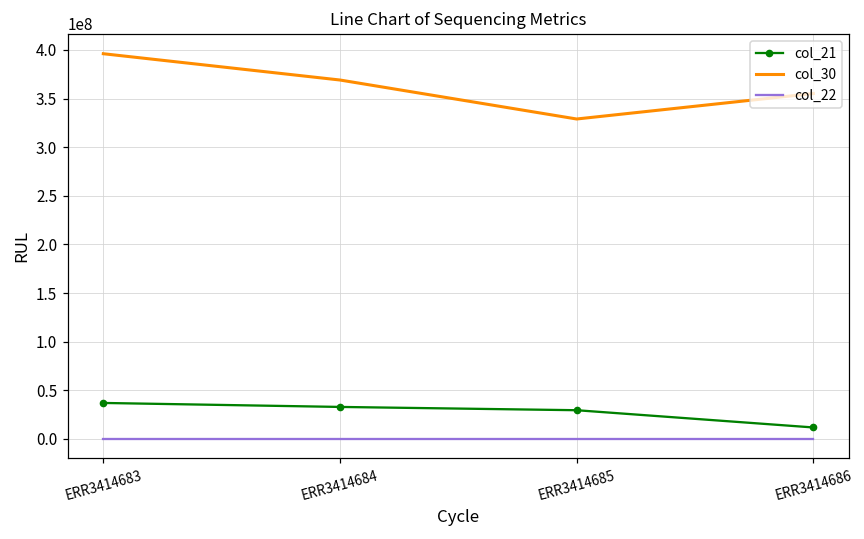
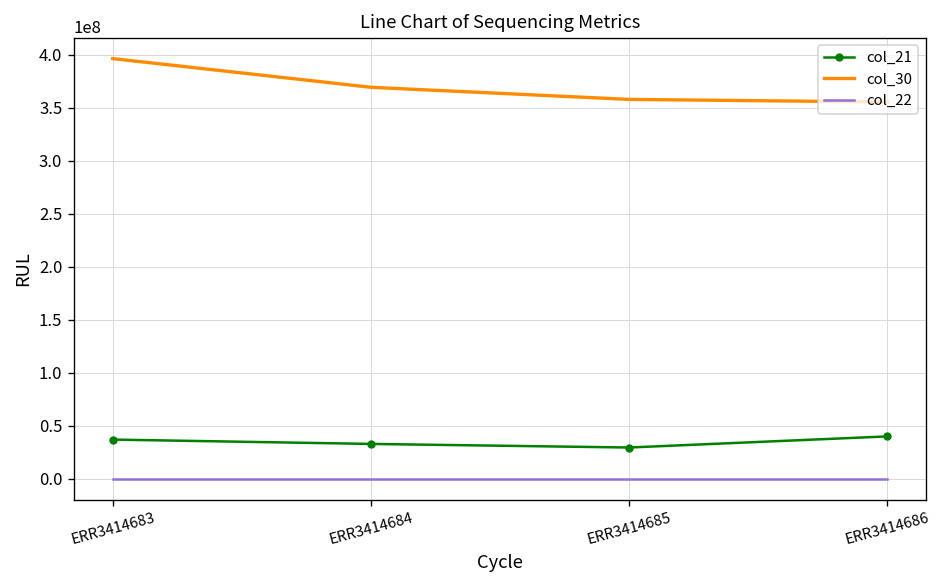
  {
    "col_21": {
      "ERR3414683": 40000000,
      "ERR3414684": 30000000,
      "ERR3414685": 30000000,
-     "ERR3414686": 10000000
+     "ERR3414686": 40000000
    },
    "col_30": {
      "ERR3414683": 400000000,
      "ERR3414684": 370000000,
-     "ERR3414685": 330000000
+     "ERR3414685": 360000000
    },
    "col_22": {
      "ERR3414683": 0,
      "ERR3414684": 0,
      "ERR3414685": 0,
      "ERR3414686": 0
    }
  }
